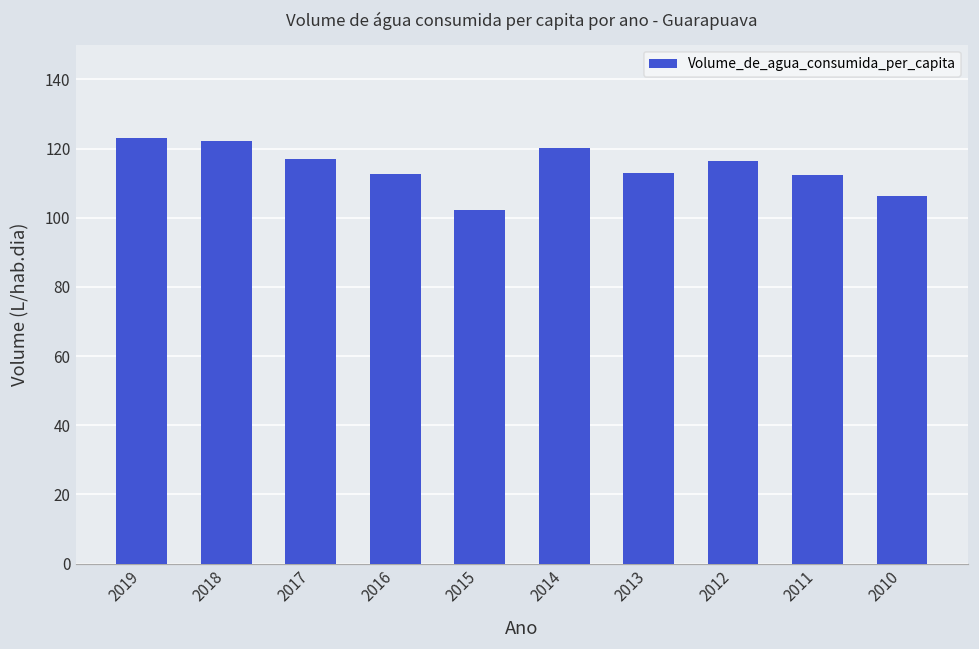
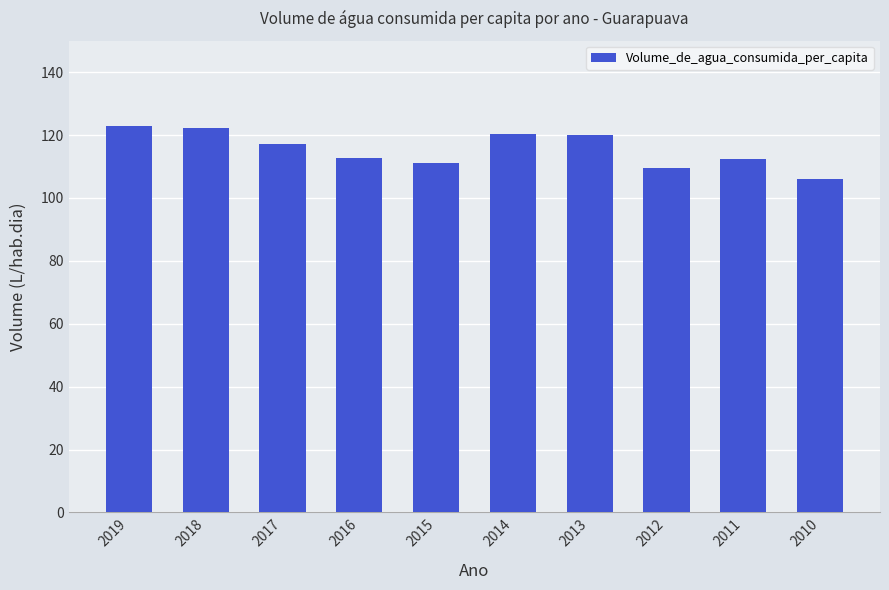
  {
    "2019": 123,
    "2018": 122,
    "2017": 117,
    "2016": 113,
-   "2015": 102,
+   "2015": 111,
    "2014": 120,
-   "2013": 113,
-   "2012": 116,
+   "2013": 120,
+   "2012": 110,
    "2011": 112,
    "2010": 106
  }
